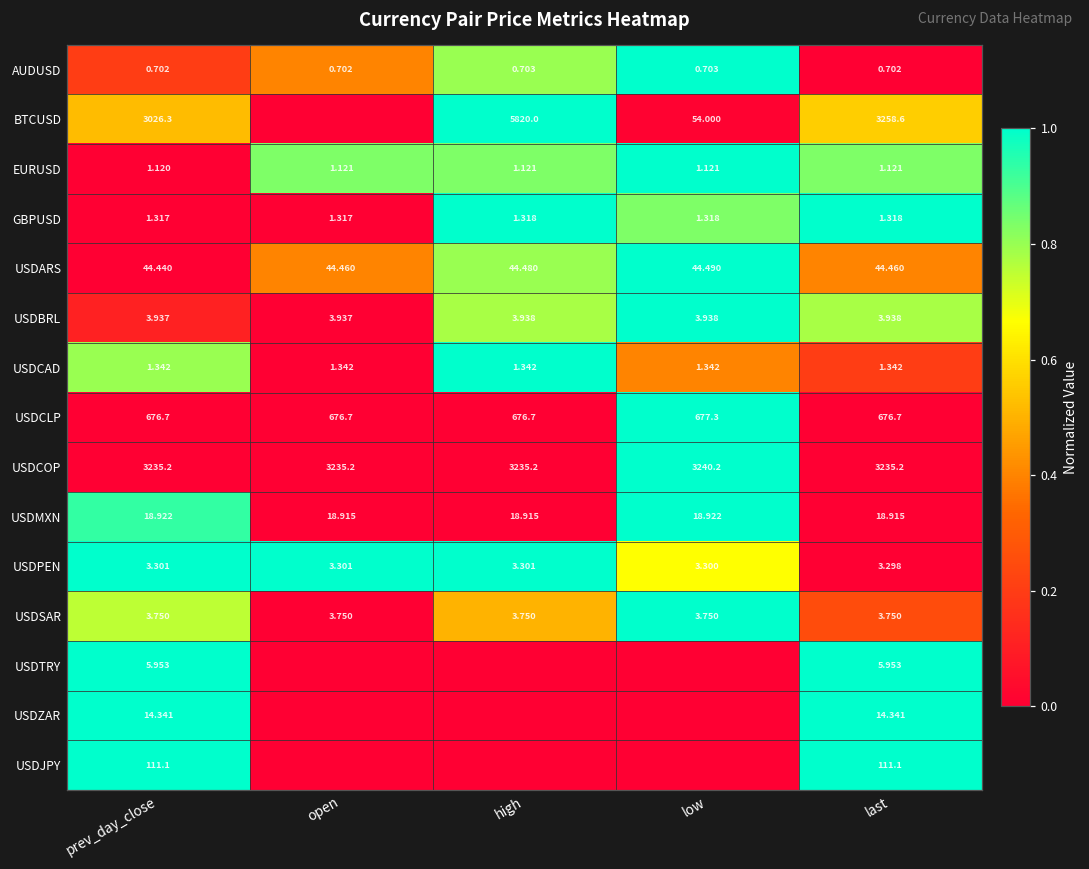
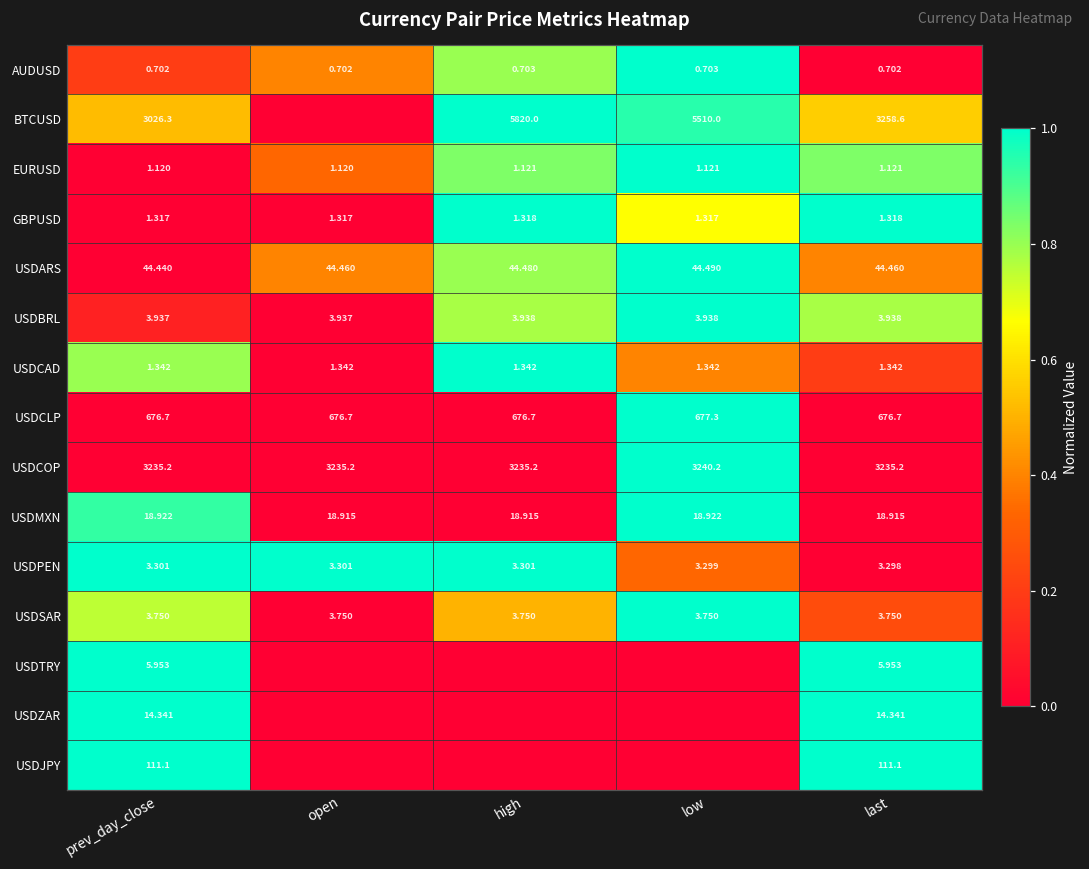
  {
    "AUDUSD": {
      "prev_day_close": 0.702,
      "open": 0.702,
      "high": 0.703,
      "low": 0.703,
      "last": 0.702
    },
    "BTCUSD": {
      "prev_day_close": 3026.3,
      "high": 5820.0,
-     "low": 54.000,
+     "low": 5510.0,
      "last": 3258.6
    },
    "EURUSD": {
      "prev_day_close": 1.120,
-     "open": 1.121,
+     "open": 1.120,
      "high": 1.121,
      "low": 1.121,
      "last": 1.121
    },
    "GBPUSD": {
      "prev_day_close": 1.317,
      "open": 1.317,
      "high": 1.318,
-     "low": 1.318,
+     "low": 1.317,
      "last": 1.318
    },
    "USDARS": {
      "prev_day_close": 44.440,
      "open": 44.460,
      "high": 44.480,
      "low": 44.490,
      "last": 44.460
    },
    "USDBRL": {
      "prev_day_close": 3.937,
      "open": 3.937,
      "high": 3.938,
      "low": 3.938,
      "last": 3.938
    },
    "USDCAD": {
      "prev_day_close": 1.342,
      "open": 1.342,
      "high": 1.342,
      "low": 1.342,
      "last": 1.342
    },
    "USDCLP": {
      "prev_day_close": 676.7,
      "open": 676.7,
      "high": 676.7,
      "low": 677.3,
      "last": 676.7
    },
    "USDCOP": {
      "prev_day_close": 3235.2,
      "open": 3235.2,
      "high": 3235.2,
      "low": 3240.2,
      "last": 3235.2
    },
    "USDMXN": {
      "prev_day_close": 18.922,
      "open": 18.915,
      "high": 18.915,
      "low": 18.922,
      "last": 18.915
    },
    "USDPEN": {
      "prev_day_close": 3.301,
      "open": 3.301,
      "high": 3.301,
-     "low": 3.300,
+     "low": 3.299,
      "last": 3.298
    },
    "USDSAR": {
      "prev_day_close": 3.750,
      "open": 3.750,
      "high": 3.750,
      "low": 3.750,
      "last": 3.750
    },
    "USDTRY": {
      "prev_day_close": 5.953,
      "last": 5.953
    },
    "USDZAR": {
      "prev_day_close": 14.341,
      "last": 14.341
    },
    "USDJPY": {
      "prev_day_close": 111.1,
      "last": 111.1
    }
  }
